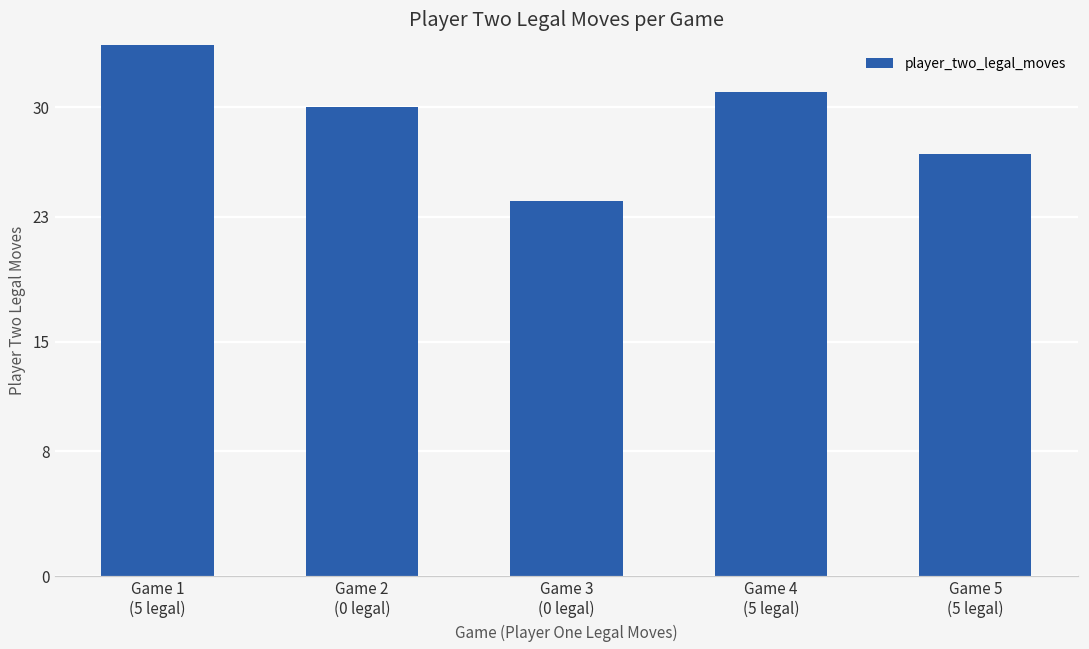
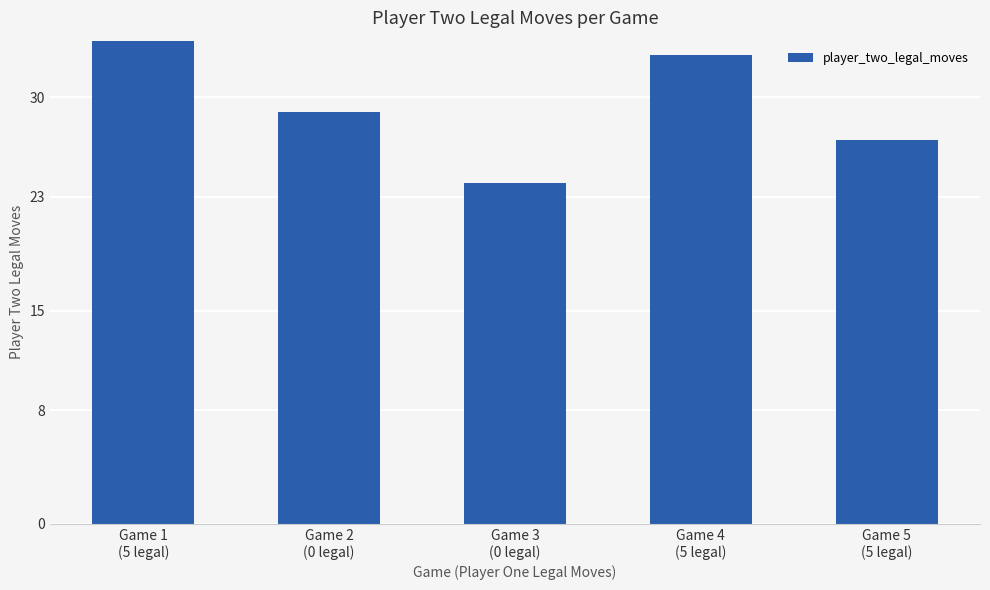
  {
-   "Game 2 (0 legal)": 30,
+   "Game 2 (0 legal)": 29,
    "Game 3 (0 legal)": 24,
-   "Game 4 (5 legal)": 31,
+   "Game 4 (5 legal)": 33,
    "Game 5 (5 legal)": 27
  }
